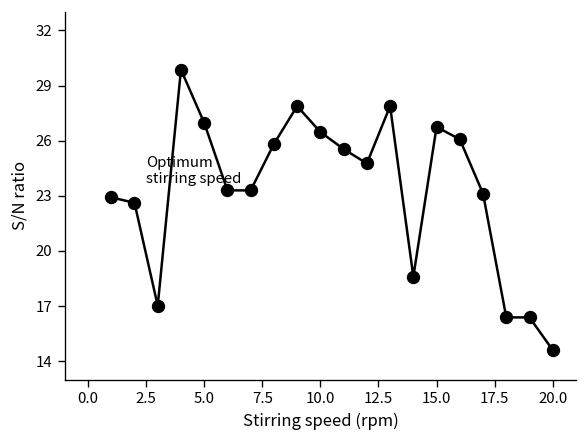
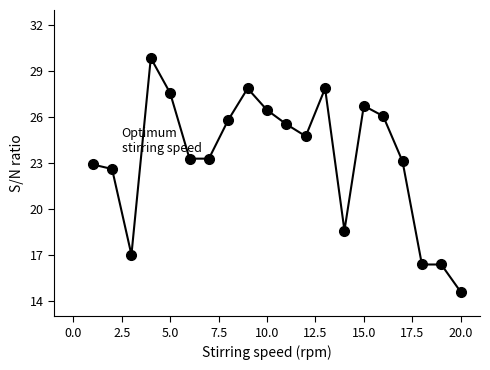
  {
-   "5.0": 27.0,
+   "5.0": 27.6,
    "10.0": 26.5,
    "15.0": 26.7,
    "20.0": 14.6
  }
